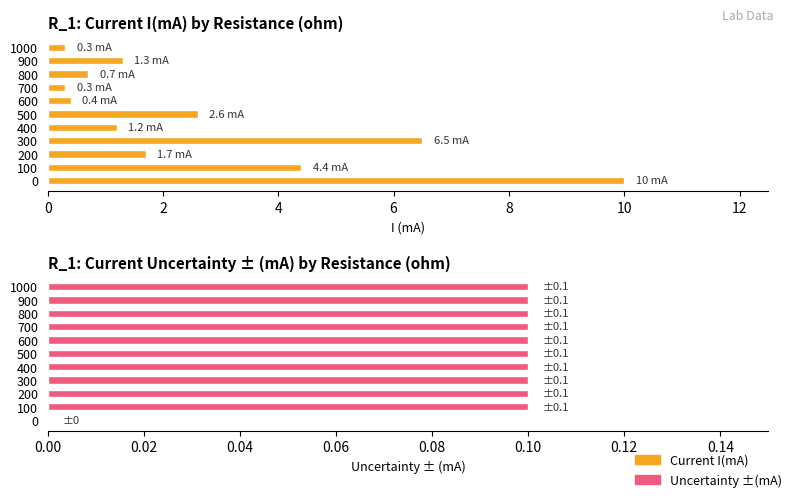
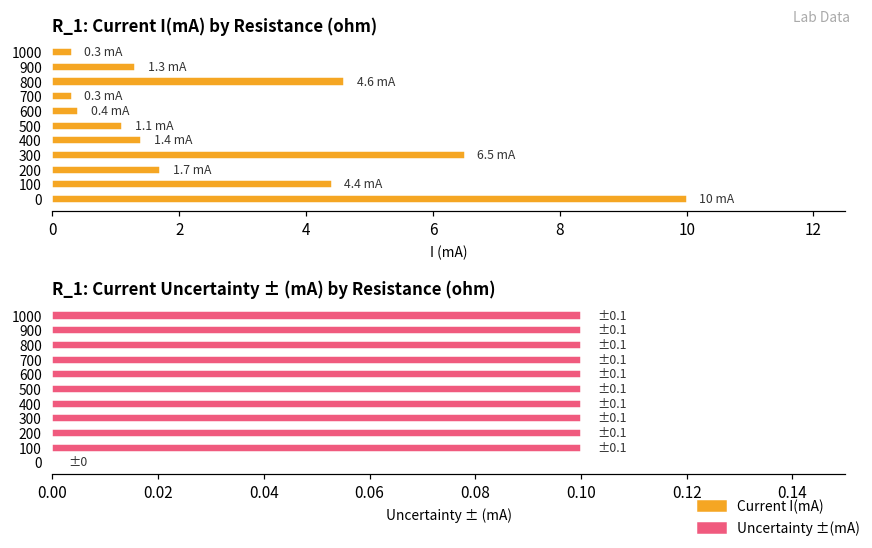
  {
    "R_1: Current I(mA) by Resistance (ohm)": {
      "1000": 0.3,
      "900": 1.3,
-     "800": 0.7,
+     "800": 4.6,
      "700": 0.3,
      "600": 0.4,
-     "500": 2.6,
-     "400": 1.2,
+     "500": 1.1,
+     "400": 1.4,
      "300": 6.5,
      "200": 1.7,
      "100": 4.4,
      "0": 10
    },
    "R_1: Current Uncertainty ± (mA) by Resistance (ohm)": {
      "1000": 0.1,
      "900": 0.1,
      "800": 0.1,
      "700": 0.1,
      "600": 0.1,
      "500": 0.1,
      "400": 0.1,
      "300": 0.1,
      "200": 0.1,
      "100": 0.1,
      "0": 0
    }
  }
